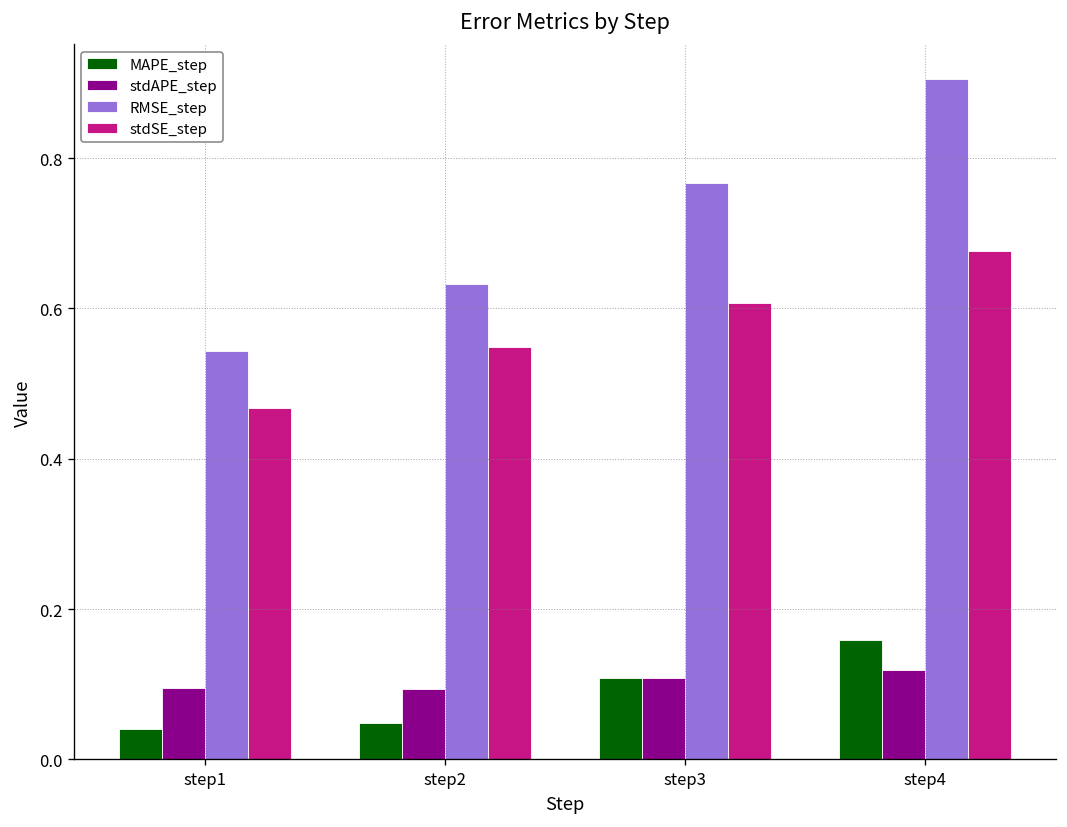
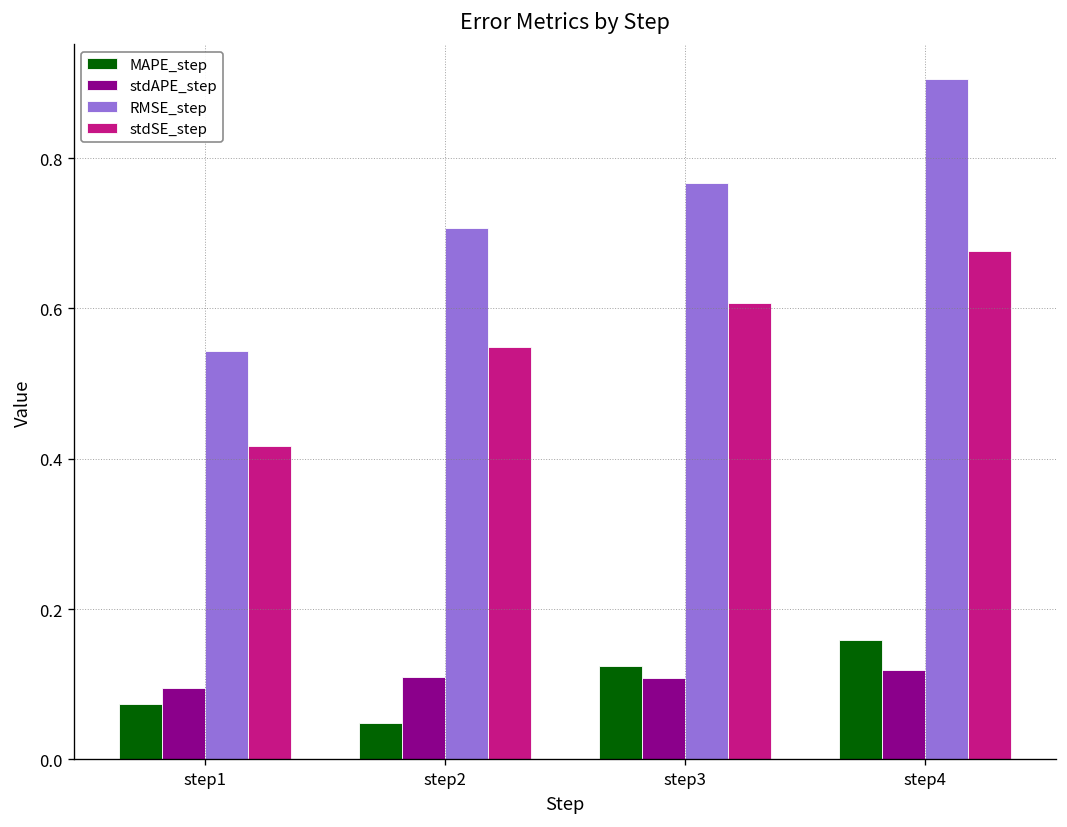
  {
    "MAPE_step": {
-     "step1": 0.04,
+     "step1": 0.07,
      "step2": 0.05,
-     "step3": 0.11,
+     "step3": 0.12,
      "step4": 0.16
    },
    "stdAPE_step": {
      "step1": 0.09,
-     "step2": 0.09,
+     "step2": 0.11,
      "step3": 0.11,
      "step4": 0.12
    },
    "RMSE_step": {
      "step1": 0.54,
-     "step2": 0.63,
+     "step2": 0.71,
      "step3": 0.77,
      "step4": 0.91
    },
    "stdSE_step": {
-     "step1": 0.47,
+     "step1": 0.42,
      "step2": 0.55,
      "step3": 0.61,
      "step4": 0.68
    }
  }
